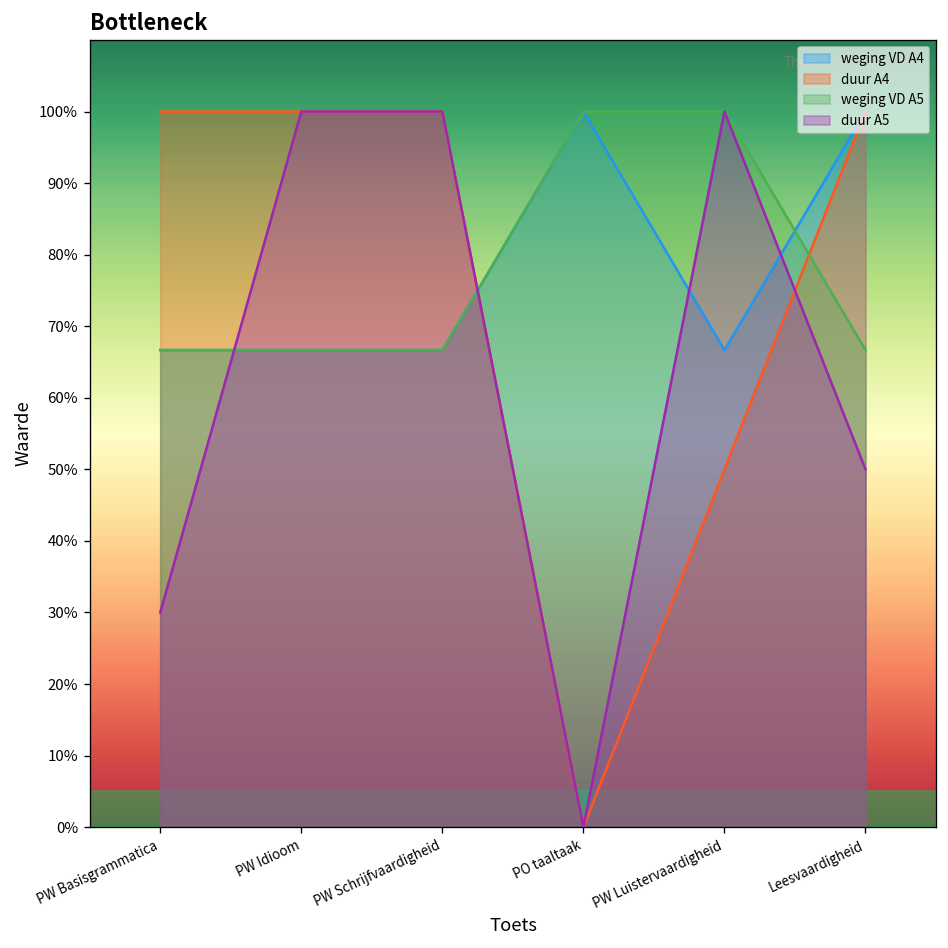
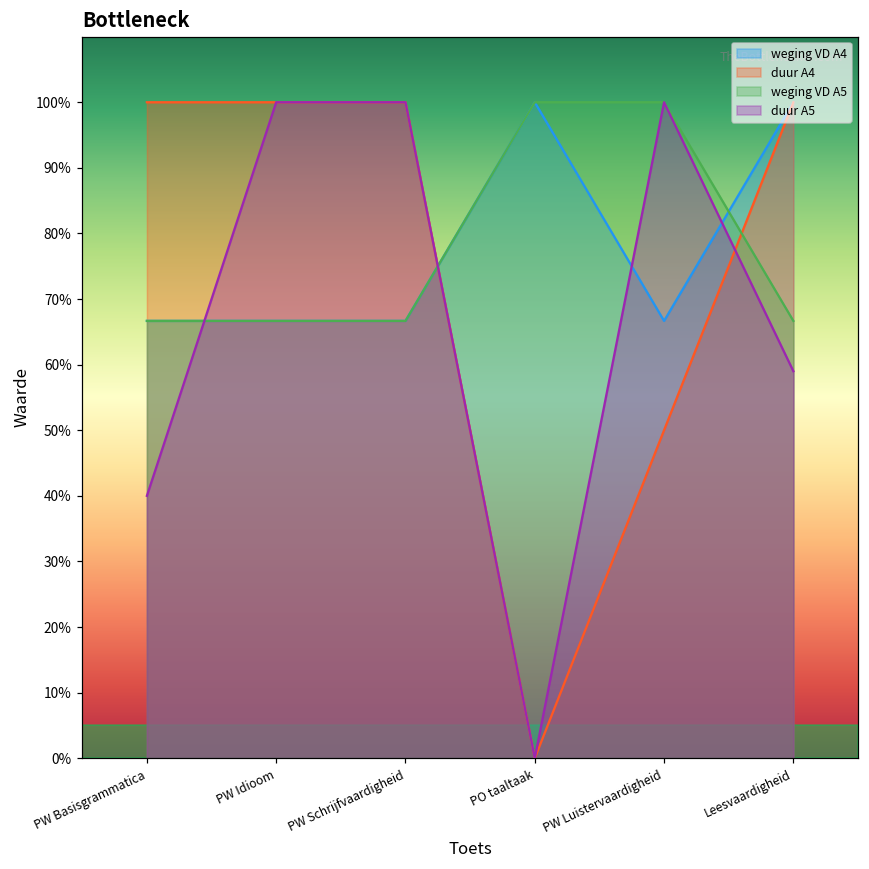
  {
    "weging VD A4": {
      "PW Luistervaardigheid": "67%"
    },
    "duur A4": {
      "PW Basisgrammatica": "100%",
      "PW Luistervaardigheid": "50%"
    },
    "weging VD A5": {
      "Leesvaardigheid": "67%"
    },
    "duur A5": {
-     "PW Basisgrammatica": "30%",
-     "Leesvaardigheid": "50%"
+     "PW Basisgrammatica": "40%",
+     "Leesvaardigheid": "59%"
    }
  }
